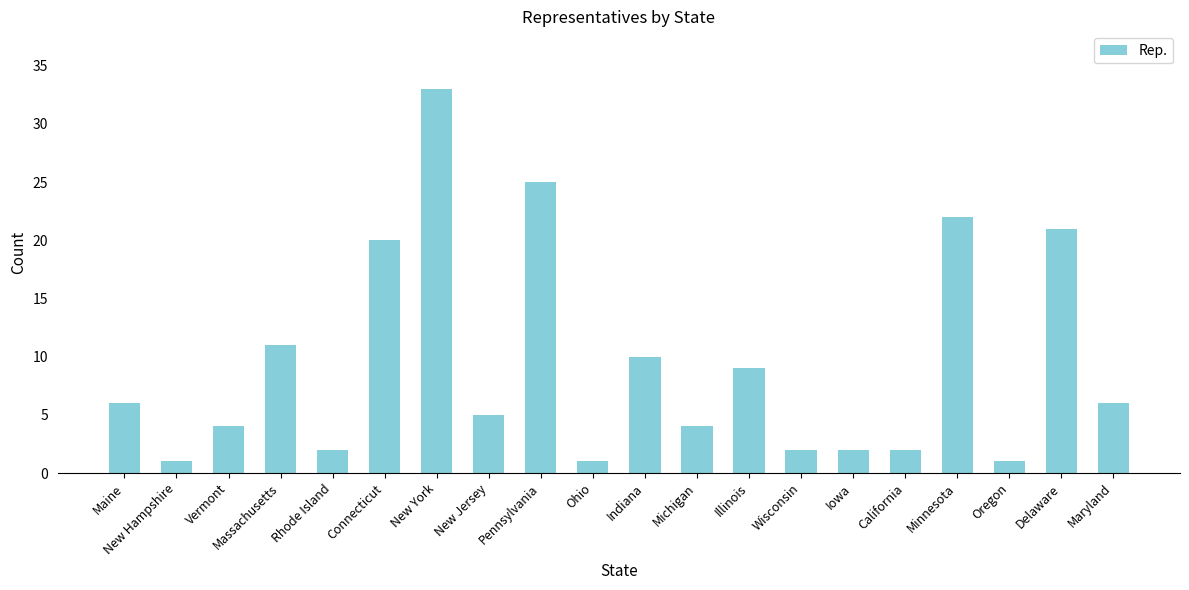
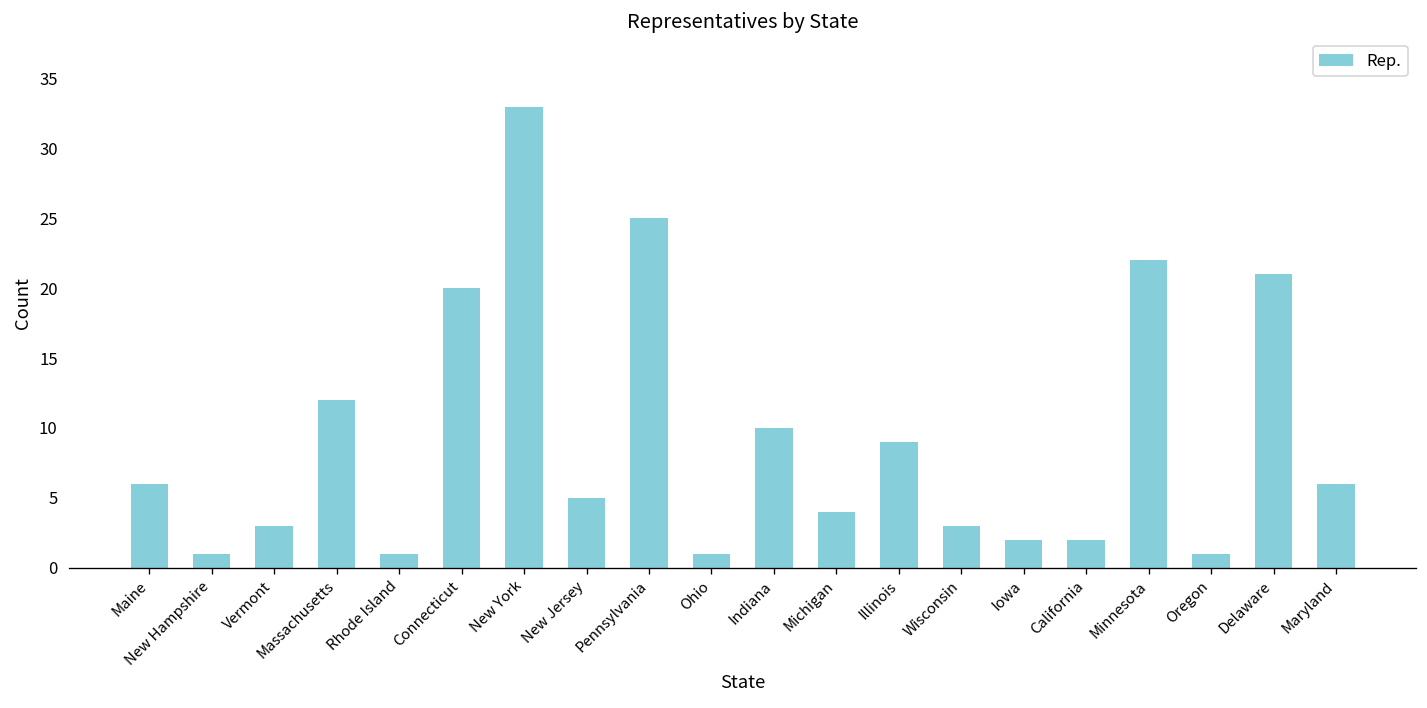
  {
    "Maine": 6,
    "New Hampshire": 1,
-   "Vermont": 4,
-   "Massachusetts": 11,
-   "Rhode Island": 2,
+   "Vermont": 3,
+   "Massachusetts": 12,
+   "Rhode Island": 1,
    "Connecticut": 20,
    "New York": 33,
    "New Jersey": 5,
    "Pennsylvania": 25,
    "Ohio": 1,
    "Indiana": 10,
    "Michigan": 4,
    "Illinois": 9,
-   "Wisconsin": 2,
+   "Wisconsin": 3,
    "Iowa": 2,
    "California": 2,
    "Minnesota": 22,
    "Oregon": 1,
    "Delaware": 21,
    "Maryland": 6
  }
